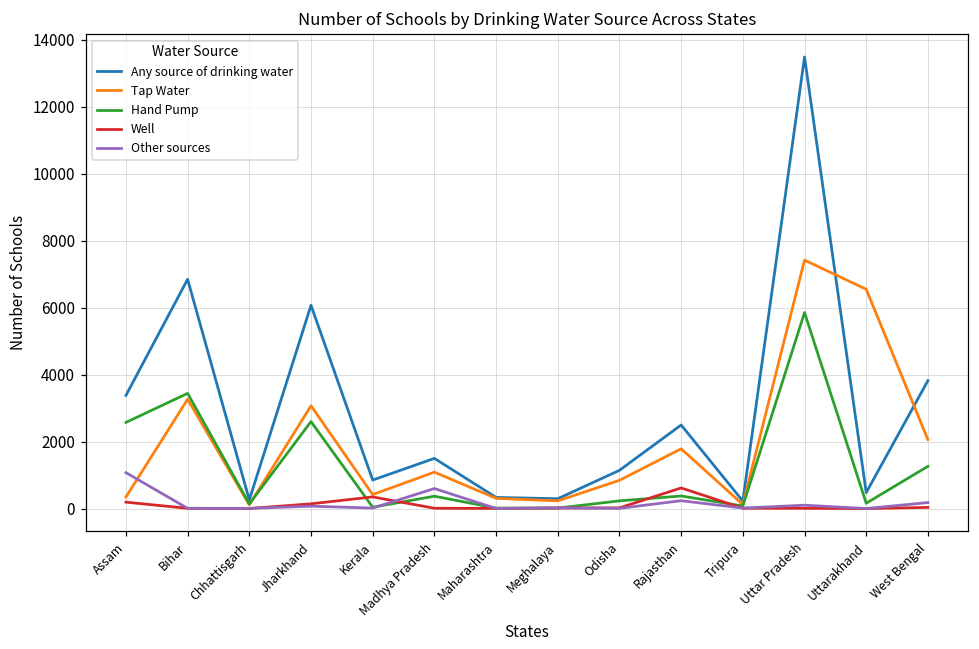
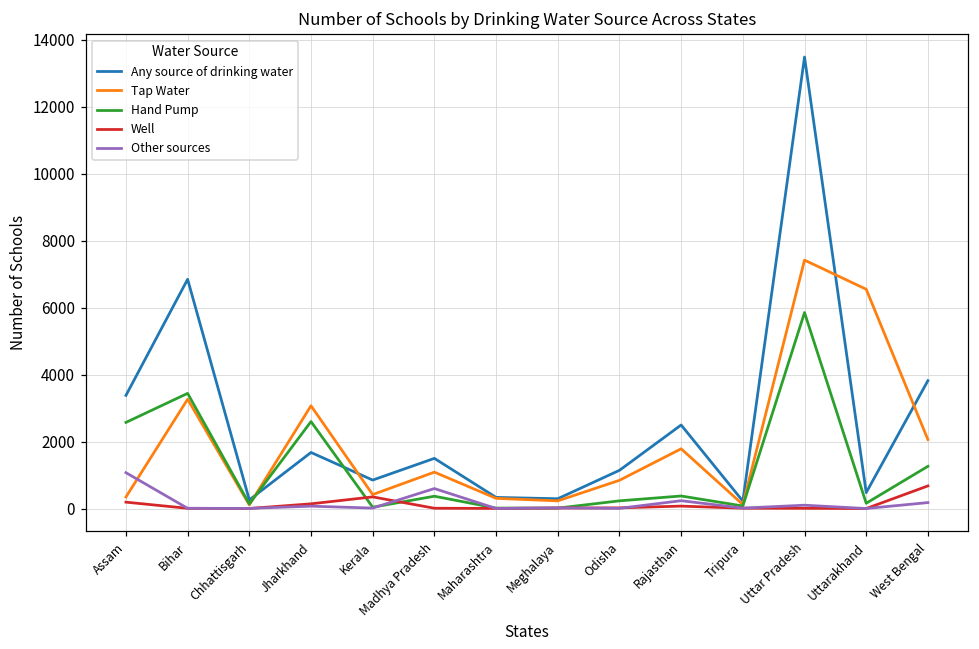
  {
    "Any source of drinking water": {
      "Assam": 3400,
      "Bihar": 6800,
      "Chhattisgarh": 300,
-     "Jharkhand": 6100,
+     "Jharkhand": 1700,
      "Kerala": 900,
      "Madhya Pradesh": 1500,
      "Odisha": 1100,
      "Rajasthan": 2500,
      "Tripura": 200,
      "Uttar Pradesh": 13500,
      "Uttarakhand": 500,
      "West Bengal": 3800
    },
    "Tap Water": {
      "Assam": 300,
      "Bihar": 3300,
      "Jharkhand": 3100,
      "Madhya Pradesh": 1100,
      "Odisha": 800,
      "Rajasthan": 1800,
      "Uttar Pradesh": 7400,
      "Uttarakhand": 6500,
      "West Bengal": 2100
    },
    "Hand Pump": {
      "Assam": 2600,
      "Bihar": 3400,
      "Jharkhand": 2600,
      "Madhya Pradesh": 400,
      "Odisha": 200,
      "Rajasthan": 400,
      "Uttar Pradesh": 5900,
      "Uttarakhand": 200,
      "West Bengal": 1300
    },
    "Well": {
      "Assam": 200,
      "Madhya Pradesh": 0,
-     "Rajasthan": 600,
+     "Rajasthan": 100,
      "Uttar Pradesh": 0,
-     "West Bengal": 0
+     "West Bengal": 700
    },
    "Other sources": {
      "Assam": 1100,
      "Madhya Pradesh": 600,
      "Rajasthan": 200,
      "Uttar Pradesh": 100,
      "West Bengal": 200
    }
  }
